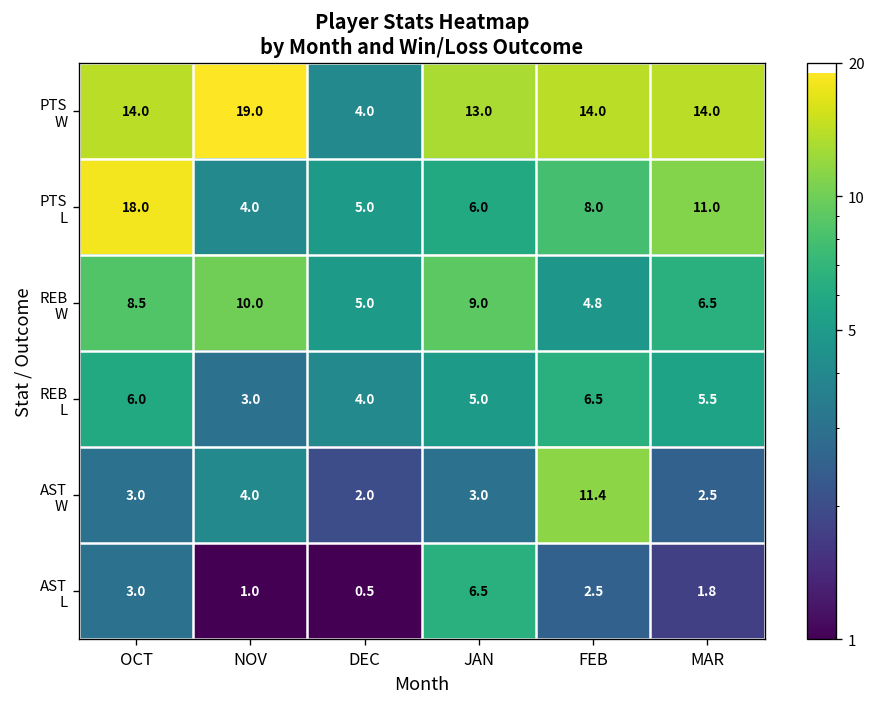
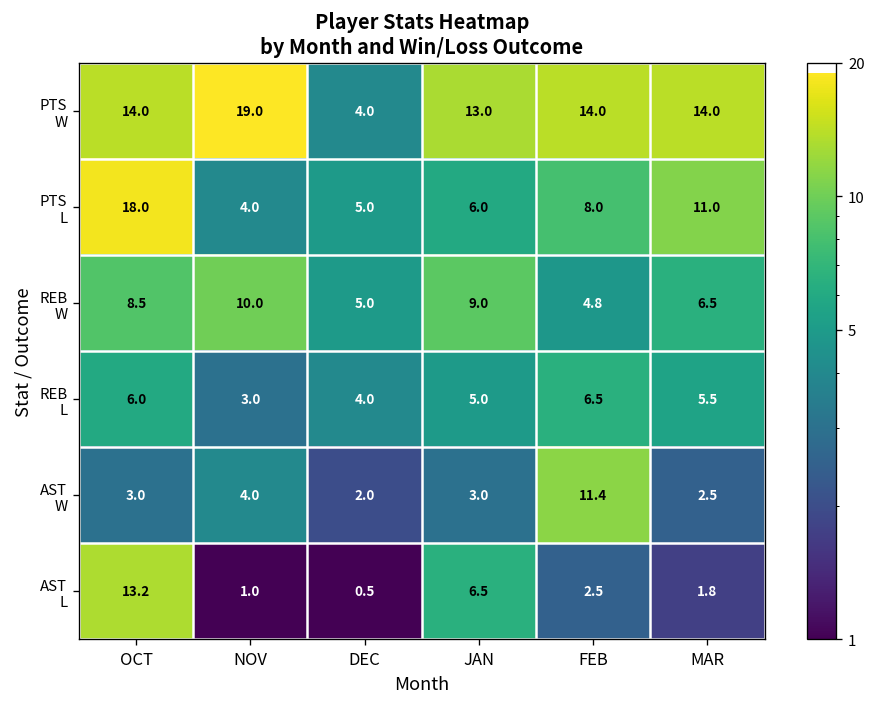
  {
    "PTS W": {
      "OCT": 14.0,
      "NOV": 19.0,
      "DEC": 4.0,
      "JAN": 13.0,
      "FEB": 14.0,
      "MAR": 14.0
    },
    "PTS L": {
      "OCT": 18.0,
      "NOV": 4.0,
      "DEC": 5.0,
      "JAN": 6.0,
      "FEB": 8.0,
      "MAR": 11.0
    },
    "REB W": {
      "OCT": 8.5,
      "NOV": 10.0,
      "DEC": 5.0,
      "JAN": 9.0,
      "FEB": 4.8,
      "MAR": 6.5
    },
    "REB L": {
      "OCT": 6.0,
      "NOV": 3.0,
      "DEC": 4.0,
      "JAN": 5.0,
      "FEB": 6.5,
      "MAR": 5.5
    },
    "AST W": {
      "OCT": 3.0,
      "NOV": 4.0,
      "DEC": 2.0,
      "JAN": 3.0,
      "FEB": 11.4,
      "MAR": 2.5
    },
    "AST L": {
-     "OCT": 3.0,
+     "OCT": 13.2,
      "NOV": 1.0,
      "DEC": 0.5,
      "JAN": 6.5,
      "FEB": 2.5,
      "MAR": 1.8
    }
  }
